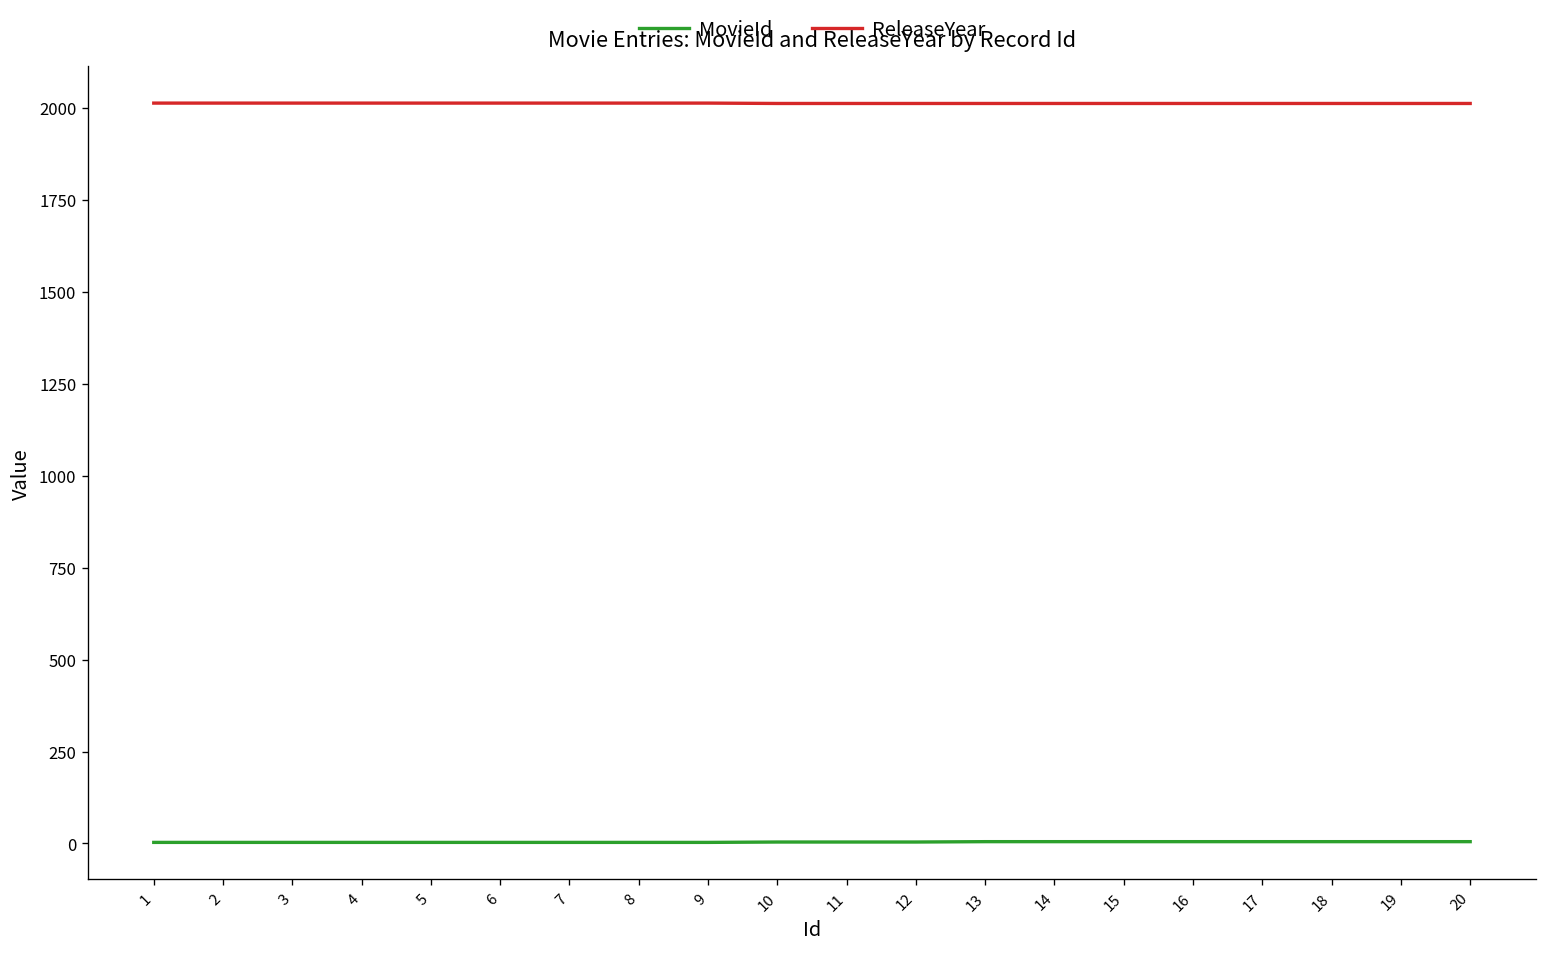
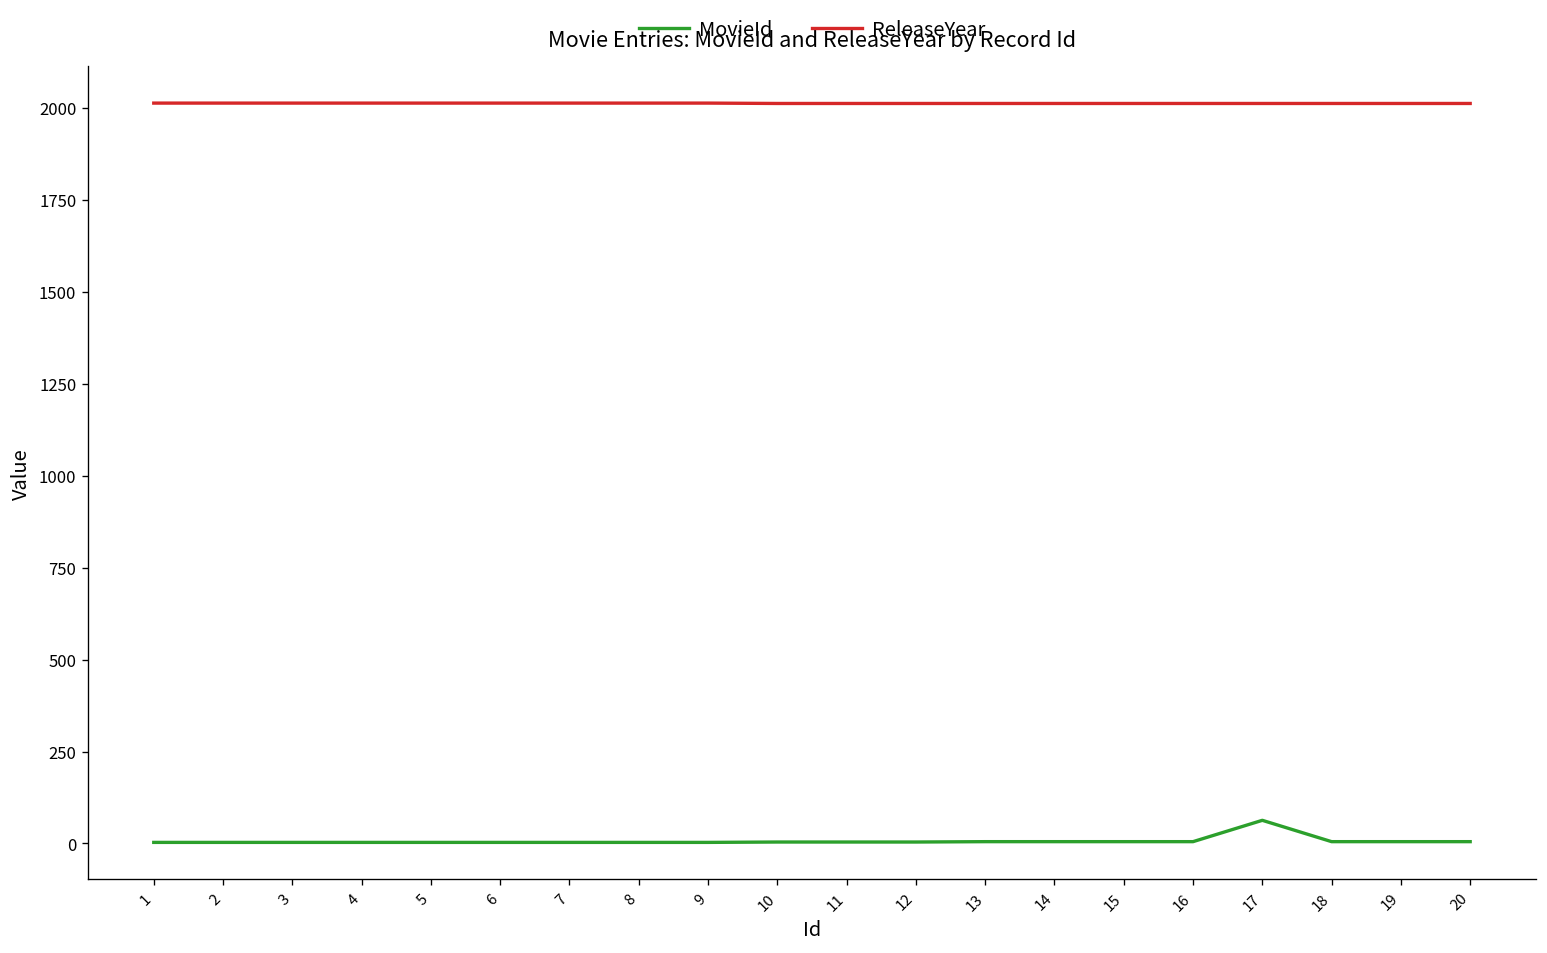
  {
    "MovieId": {
      "1": 0,
      "2": 0,
      "3": 0,
      "4": 0,
      "5": 0,
      "6": 0,
      "7": 0,
      "8": 0,
      "9": 0,
      "10": 0,
      "11": 0,
      "12": 0,
      "13": 10,
      "14": 10,
      "15": 10,
      "16": 10,
-     "17": 10,
+     "17": 60,
      "18": 10,
      "19": 10,
      "20": 10
    },
    "ReleaseYear": {
      "1": 2010,
      "2": 2010,
      "3": 2010,
      "4": 2010,
      "5": 2010,
      "6": 2010,
      "7": 2010,
      "8": 2010,
      "9": 2010,
      "10": 2010,
      "11": 2010,
      "12": 2010,
      "13": 2010,
      "14": 2010,
      "15": 2010,
      "16": 2010,
      "17": 2010,
      "18": 2010,
      "19": 2010,
      "20": 2010
    }
  }
